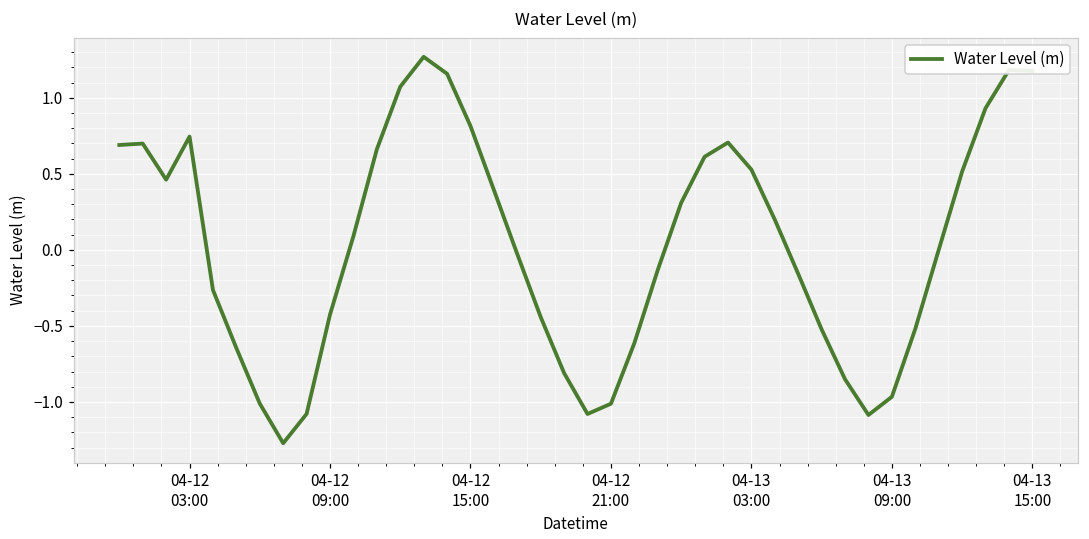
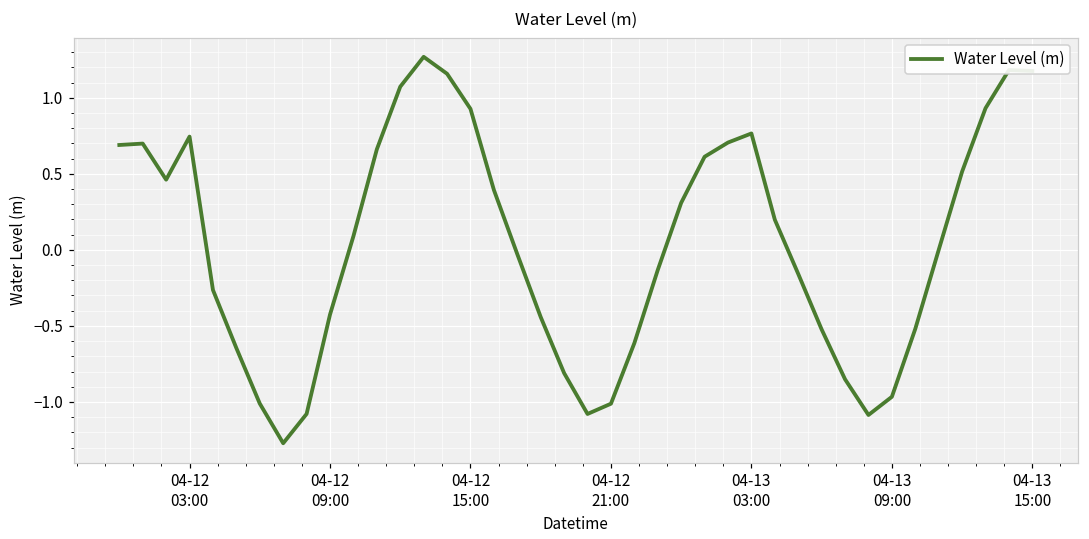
  {
    "04-12 03:00": 0.75,
    "04-12 09:00": -0.43,
-   "04-12 15:00": 0.81,
+   "04-12 15:00": 0.93,
    "04-12 21:00": -1.01,
-   "04-13 03:00": 0.53,
+   "04-13 03:00": 0.77,
    "04-13 09:00": -0.97
  }
